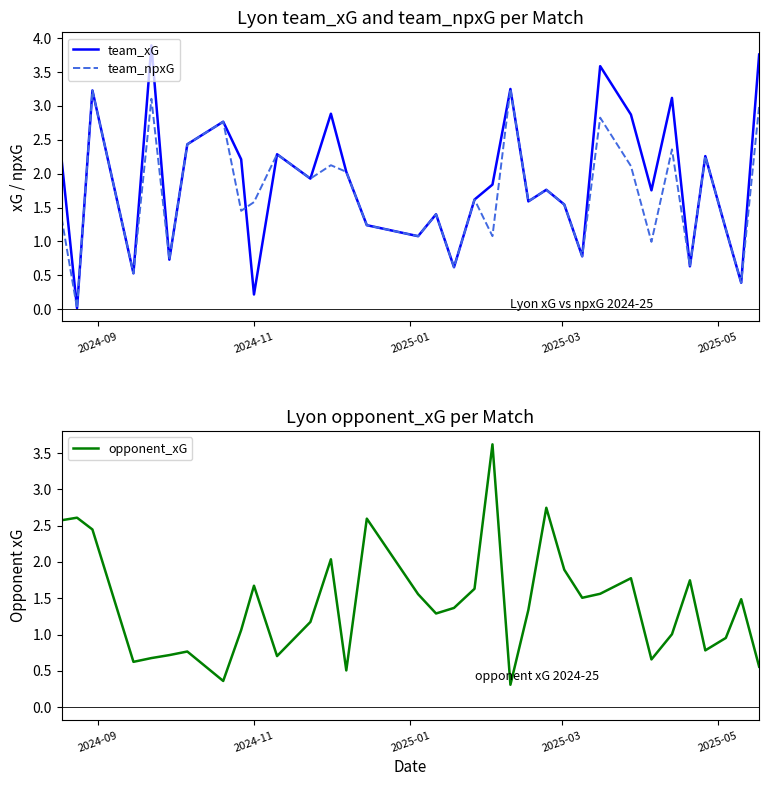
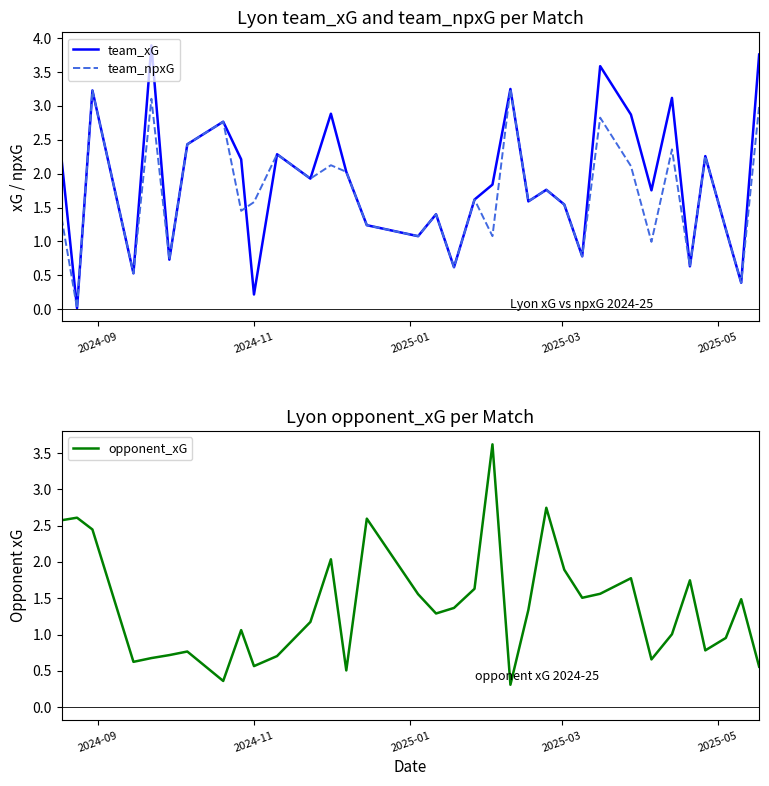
  {
    "Lyon team_xG and team_npxG per Match": {
      "team_xG": {
        "2024-11": 0.2
      },
      "team_npxG": {
        "2024-11": 1.6
      }
    },
    "Lyon opponent_xG per Match": {
-     "2024-11": 1.7
+     "2024-11": 0.6
    }
  }
